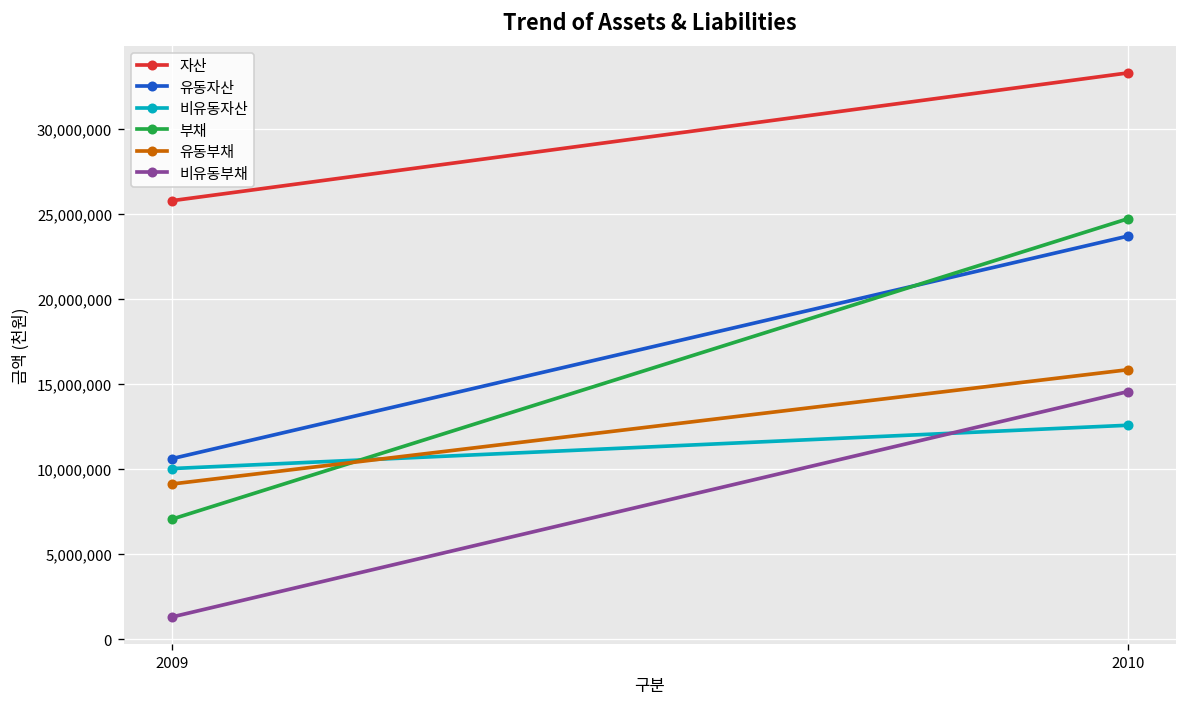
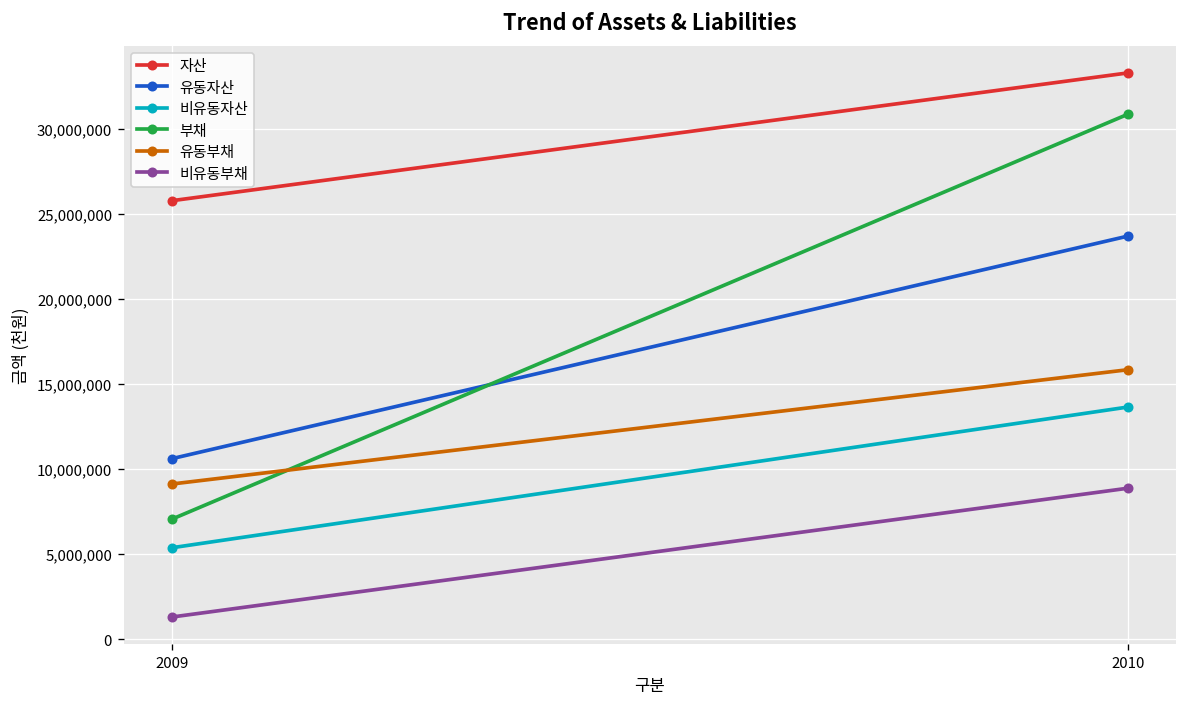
  {
    "자산": {
      "2009": "25,800,000",
      "2010": "33,300,000"
    },
    "유동자산": {
      "2009": "10,600,000",
      "2010": "23,700,000"
    },
    "비유동자산": {
-     "2009": "10,000,000",
-     "2010": "12,600,000"
+     "2009": "5,400,000",
+     "2010": "13,700,000"
    },
    "부채": {
      "2009": "7,100,000",
-     "2010": "24,700,000"
+     "2010": "30,900,000"
    },
    "유동부채": {
      "2009": "9,100,000",
      "2010": "15,900,000"
    },
    "비유동부채": {
      "2009": "1,300,000",
-     "2010": "14,600,000"
+     "2010": "8,900,000"
    }
  }
